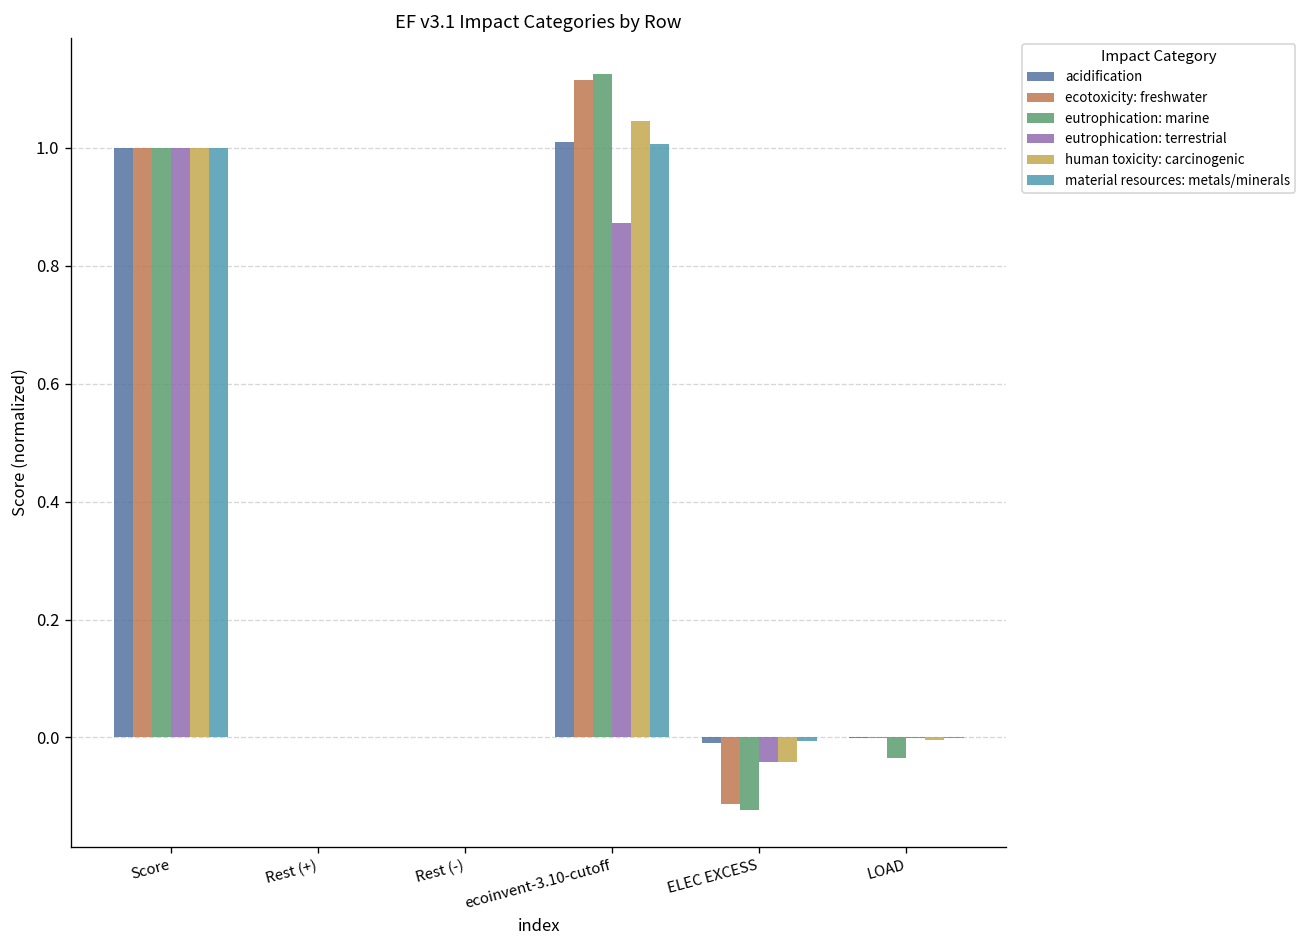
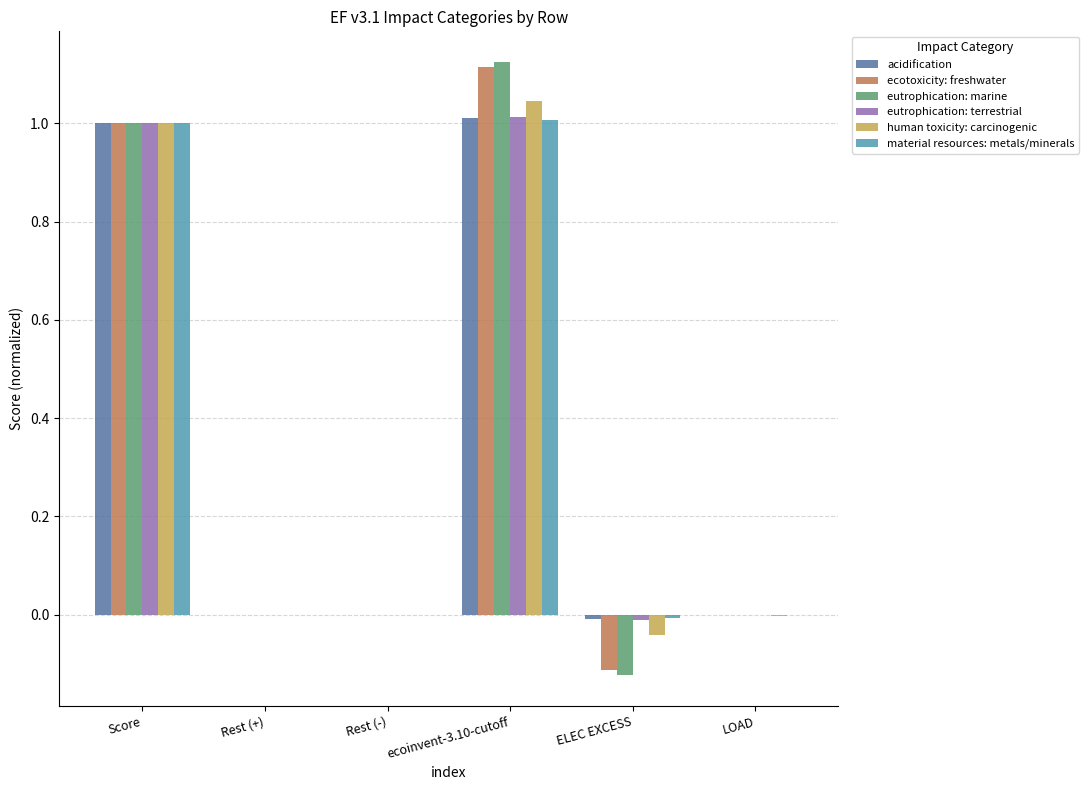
  {
    "eutrophication: marine": {
      "Score": 1.00,
      "Rest (+)": 0.00,
      "ecoinvent-3.10-cutoff": 1.12,
      "ELEC EXCESS": -0.12,
-     "LOAD": -0.03
+     "LOAD": 0.00
    },
    "eutrophication: terrestrial": {
      "Score": 1.00,
      "Rest (+)": 0.00,
-     "ecoinvent-3.10-cutoff": 0.87,
-     "ELEC EXCESS": -0.04
+     "ecoinvent-3.10-cutoff": 1.01,
+     "ELEC EXCESS": -0.01
    }
  }
